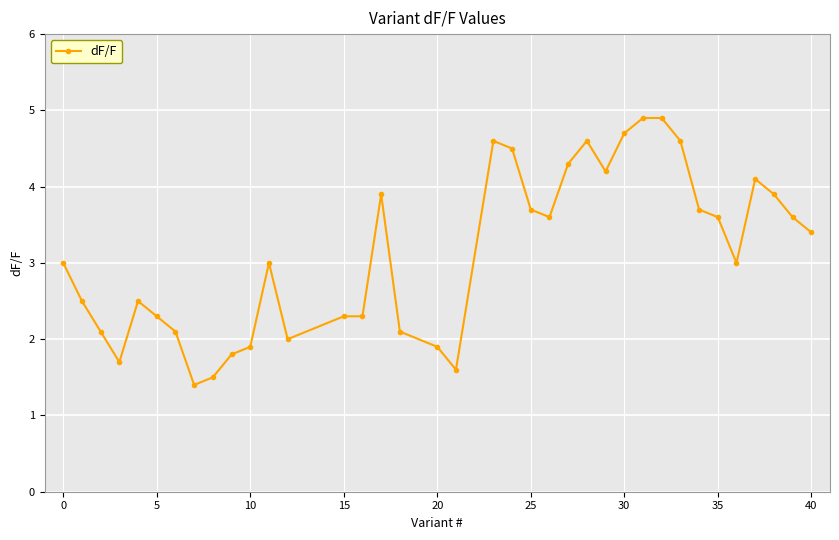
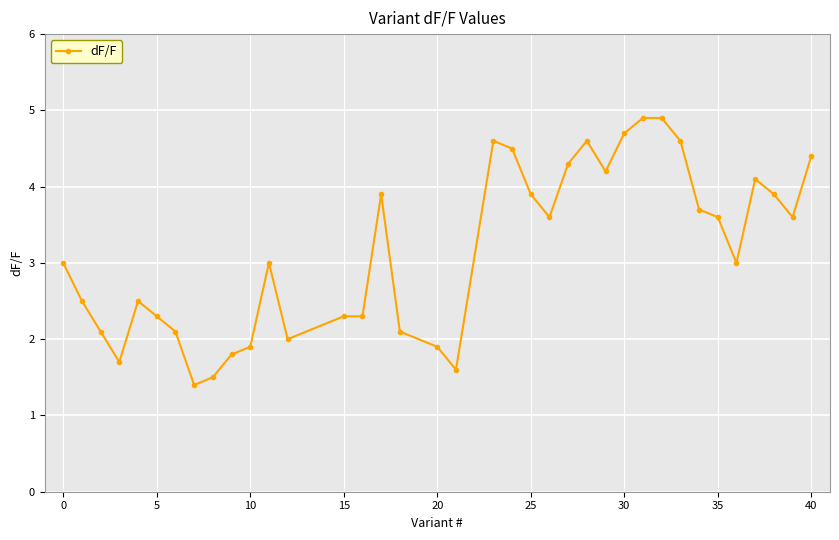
  {
    "0": 3.0,
    "5": 2.3,
    "10": 1.9,
    "15": 2.3,
    "20": 1.9,
-   "25": 3.7,
+   "25": 3.9,
    "30": 4.7,
    "35": 3.6,
-   "40": 3.4
+   "40": 4.4
  }
